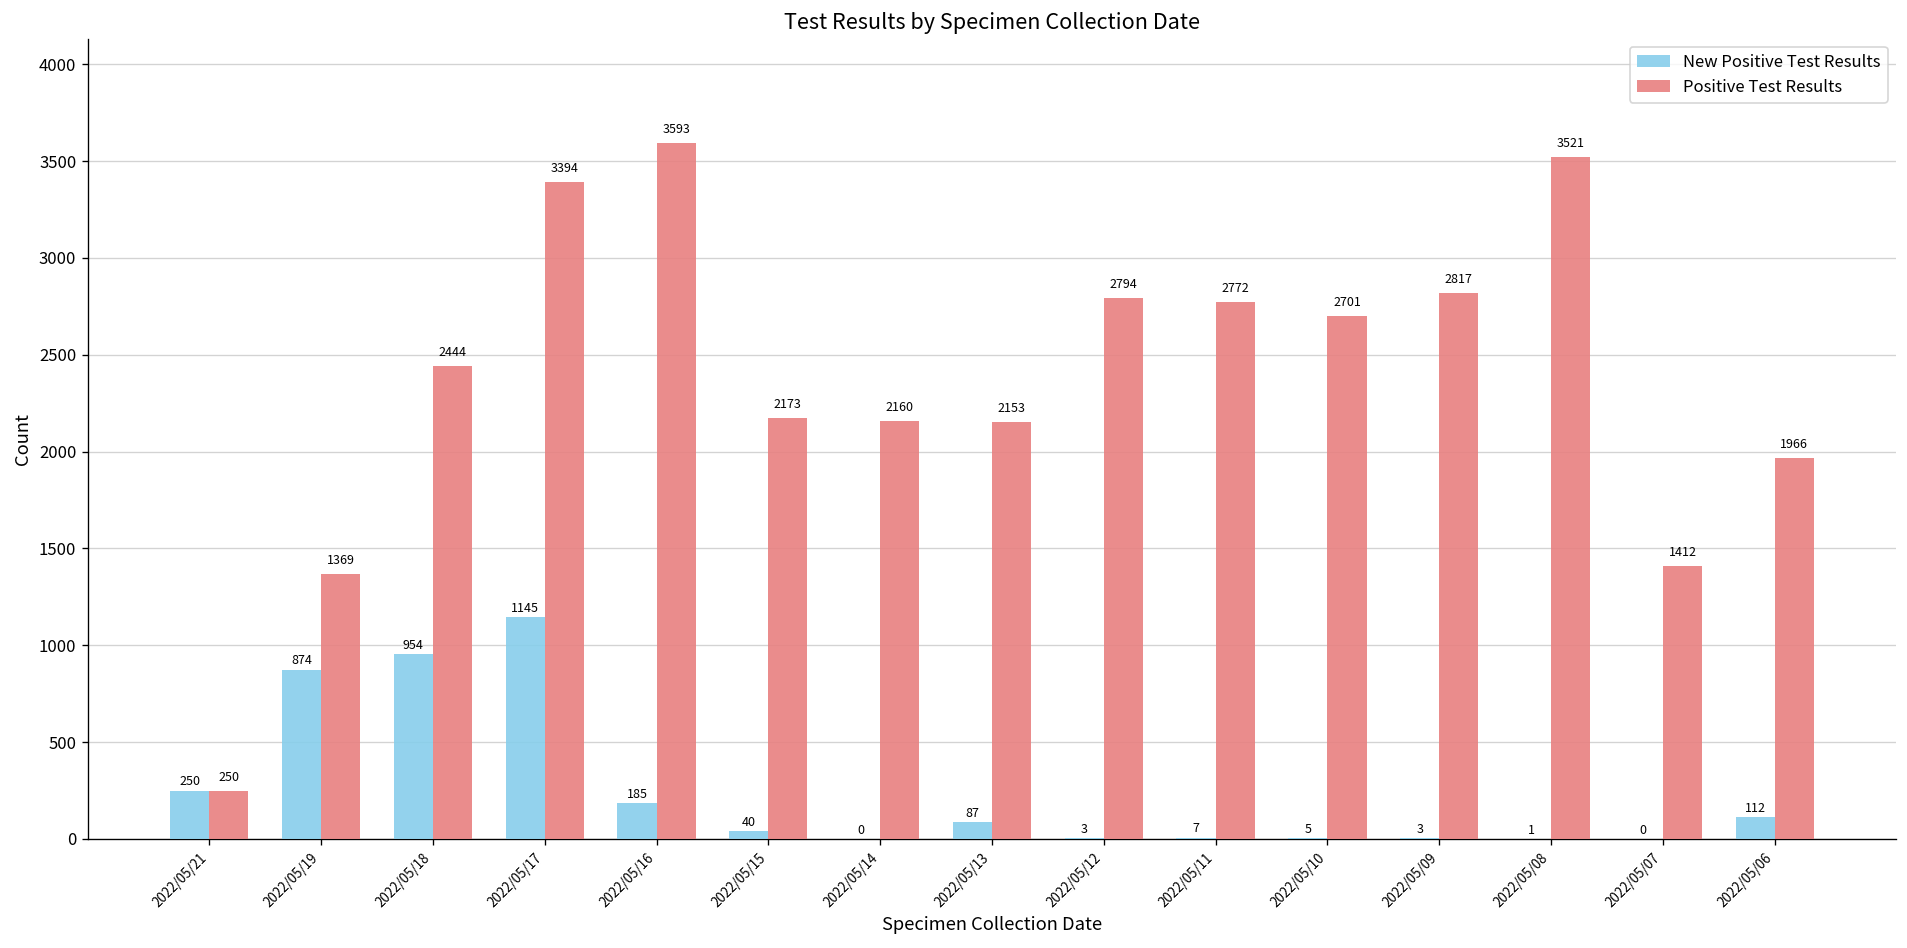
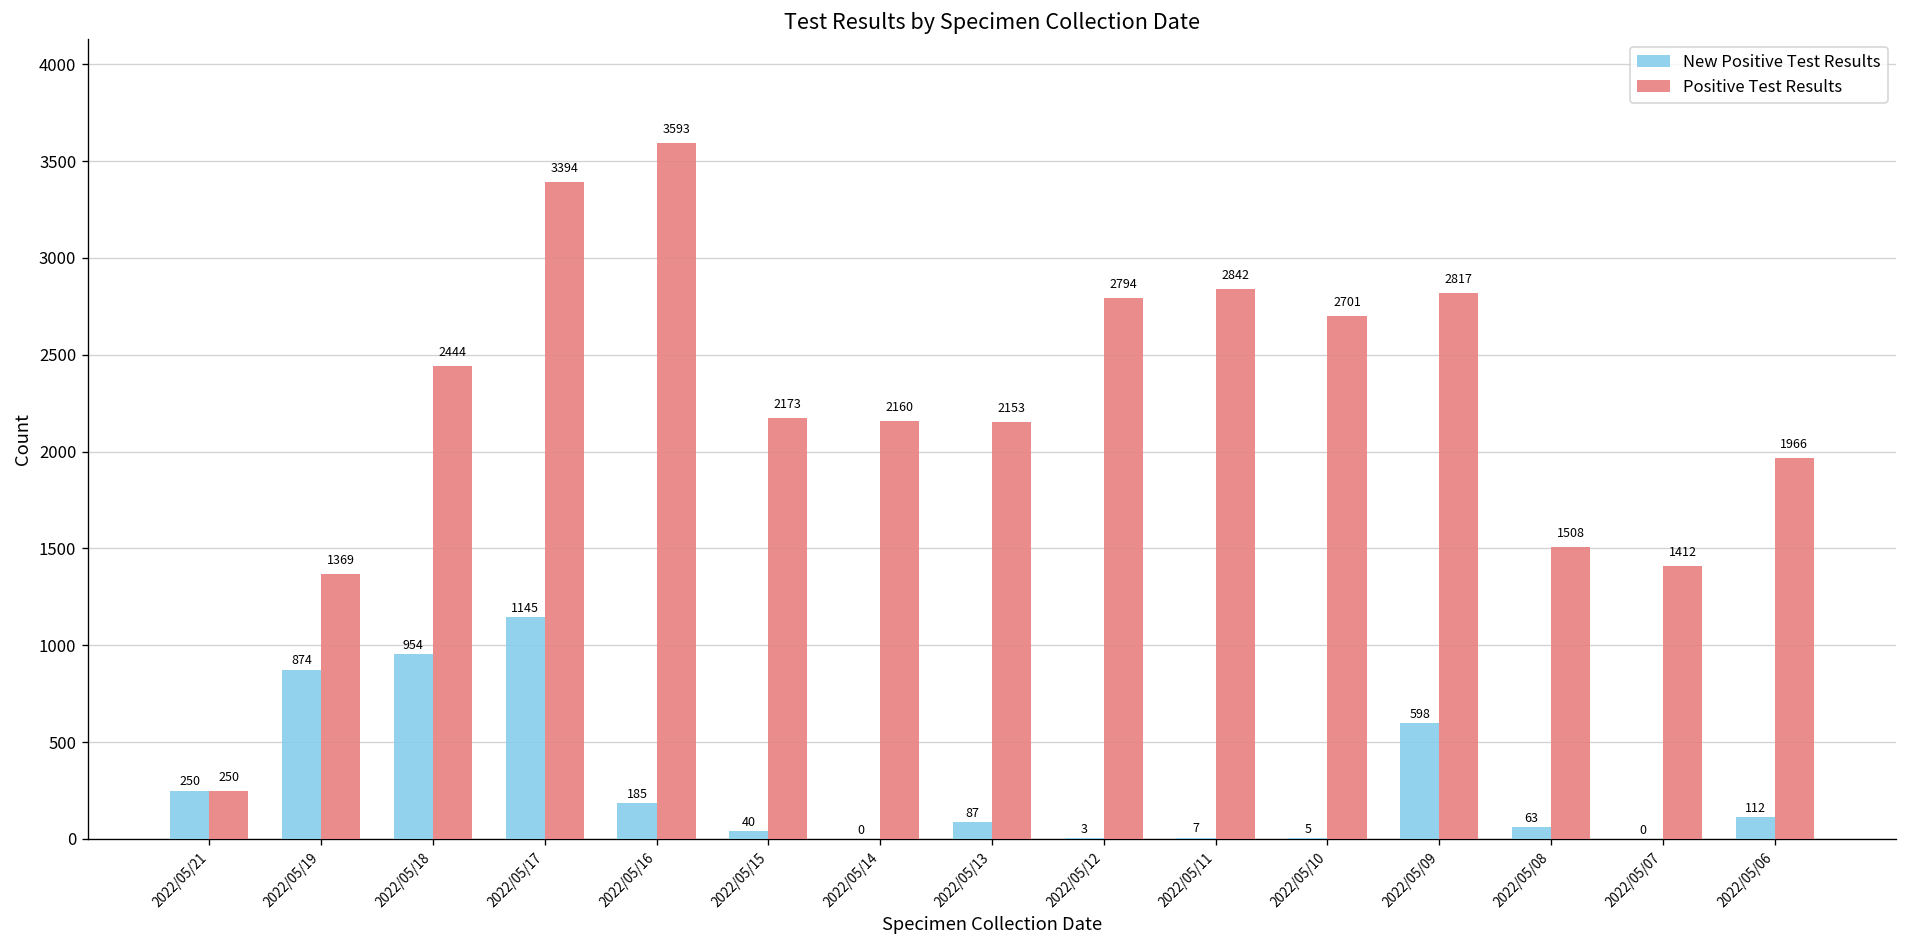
  {
    "New Positive Test Results": {
      "2022/05/21": 250,
      "2022/05/19": 874,
      "2022/05/18": 954,
      "2022/05/17": 1145,
      "2022/05/16": 185,
      "2022/05/15": 40,
      "2022/05/14": 0,
      "2022/05/13": 87,
      "2022/05/12": 3,
      "2022/05/11": 7,
      "2022/05/10": 5,
-     "2022/05/09": 3,
-     "2022/05/08": 1,
+     "2022/05/09": 598,
+     "2022/05/08": 63,
      "2022/05/07": 0,
      "2022/05/06": 112
    },
    "Positive Test Results": {
      "2022/05/21": 250,
      "2022/05/19": 1369,
      "2022/05/18": 2444,
      "2022/05/17": 3394,
      "2022/05/16": 3593,
      "2022/05/15": 2173,
      "2022/05/14": 2160,
      "2022/05/13": 2153,
      "2022/05/12": 2794,
-     "2022/05/11": 2772,
+     "2022/05/11": 2842,
      "2022/05/10": 2701,
      "2022/05/09": 2817,
-     "2022/05/08": 3521,
+     "2022/05/08": 1508,
      "2022/05/07": 1412,
      "2022/05/06": 1966
    }
  }
